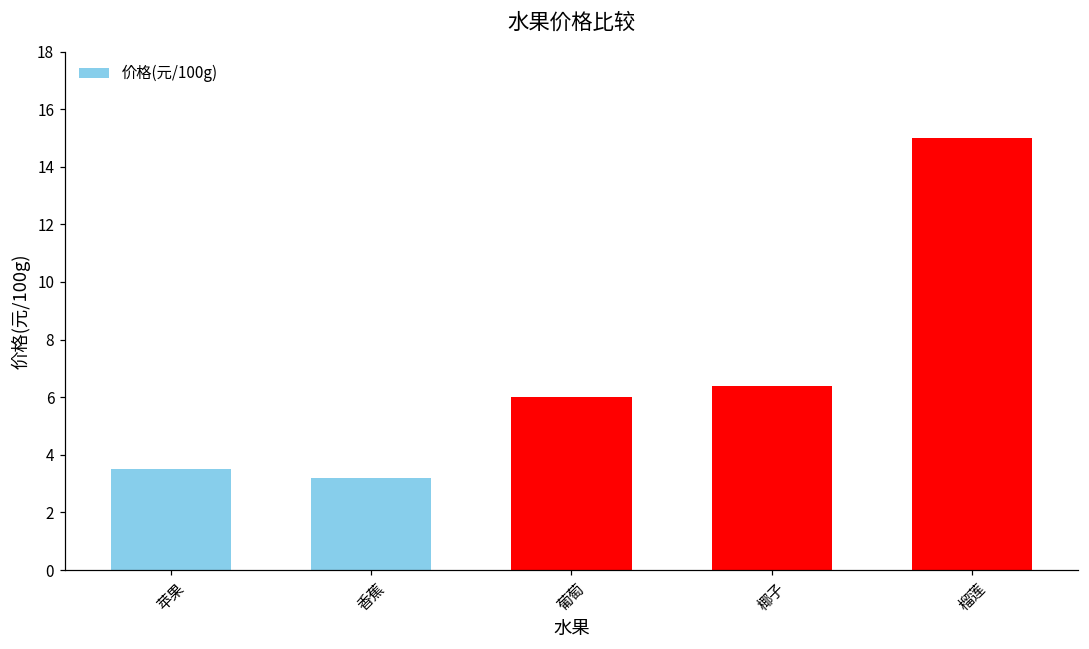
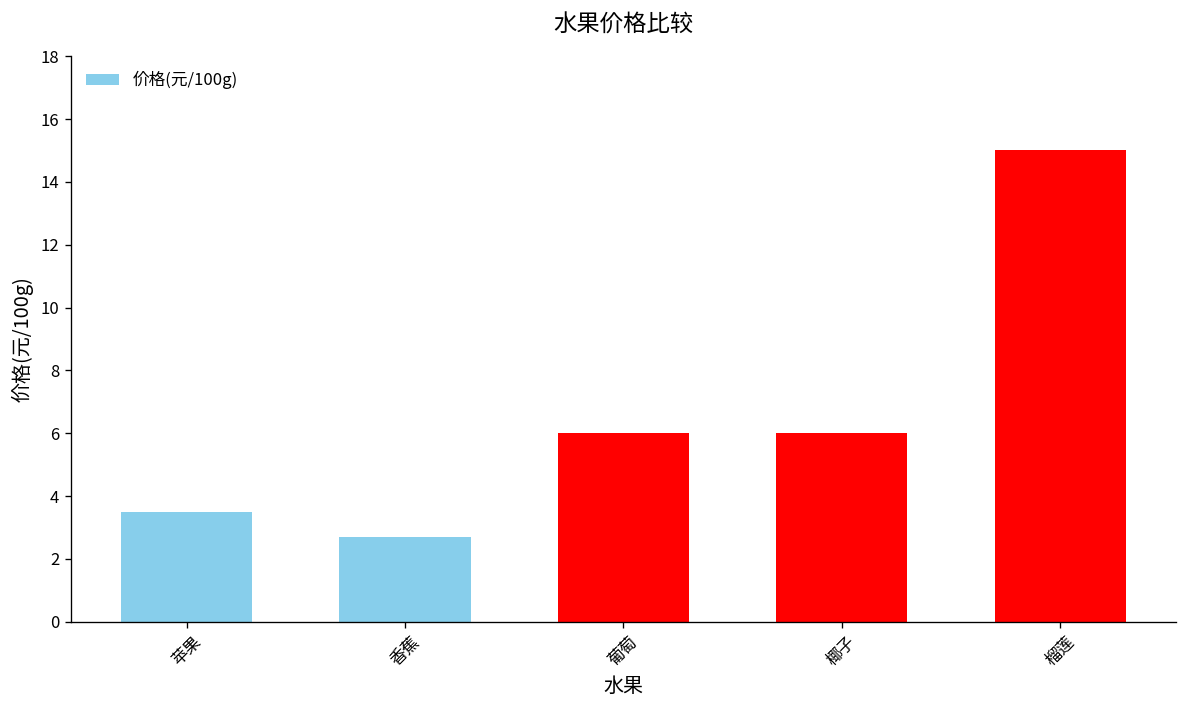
  {
    "苹果": 3.5,
-   "香蕉": 3.2,
+   "香蕉": 2.7,
    "葡萄": 6.0,
-   "椰子": 6.4,
+   "椰子": 6.0,
    "榴莲": 15.0
  }
